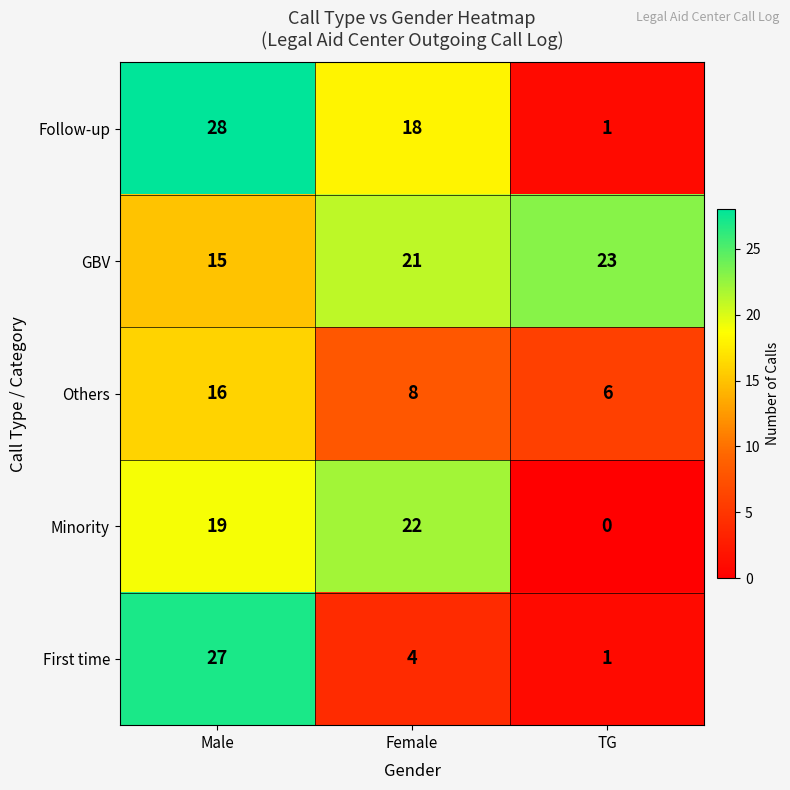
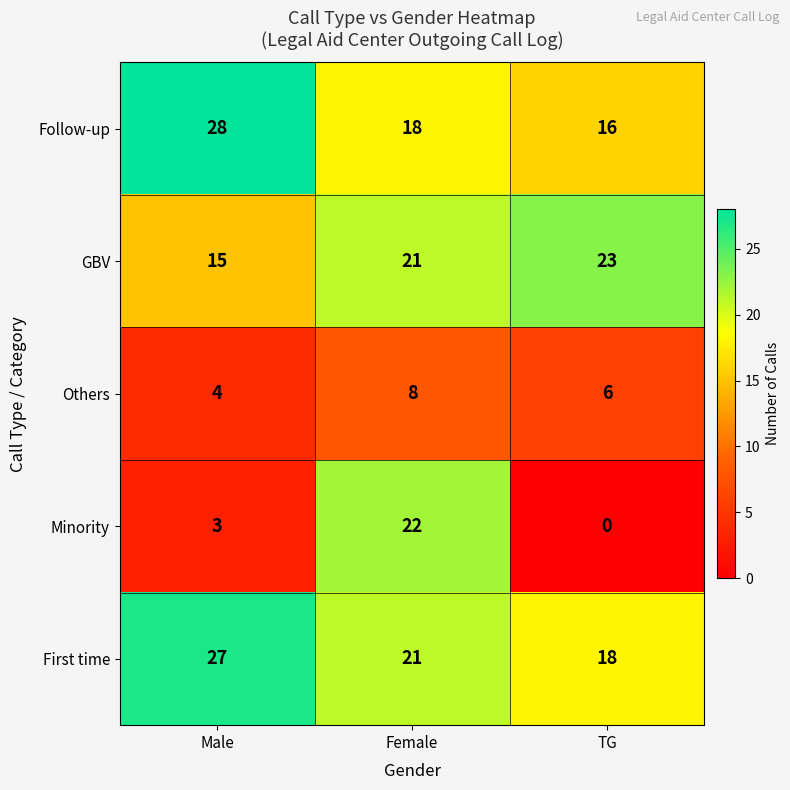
  {
    "Follow-up": {
      "Male": 28,
      "Female": 18,
-     "TG": 1
+     "TG": 16
    },
    "GBV": {
      "Male": 15,
      "Female": 21,
      "TG": 23
    },
    "Others": {
-     "Male": 16,
+     "Male": 4,
      "Female": 8,
      "TG": 6
    },
    "Minority": {
-     "Male": 19,
+     "Male": 3,
      "Female": 22,
      "TG": 0
    },
    "First time": {
      "Male": 27,
-     "Female": 4,
-     "TG": 1
+     "Female": 21,
+     "TG": 18
    }
  }
